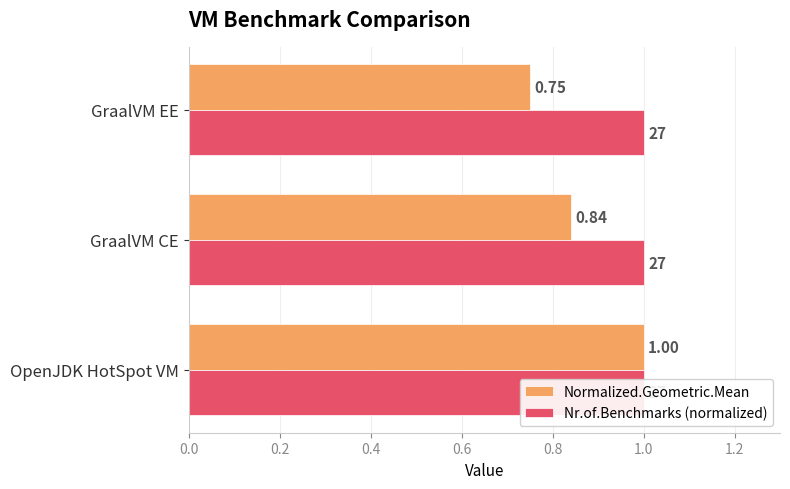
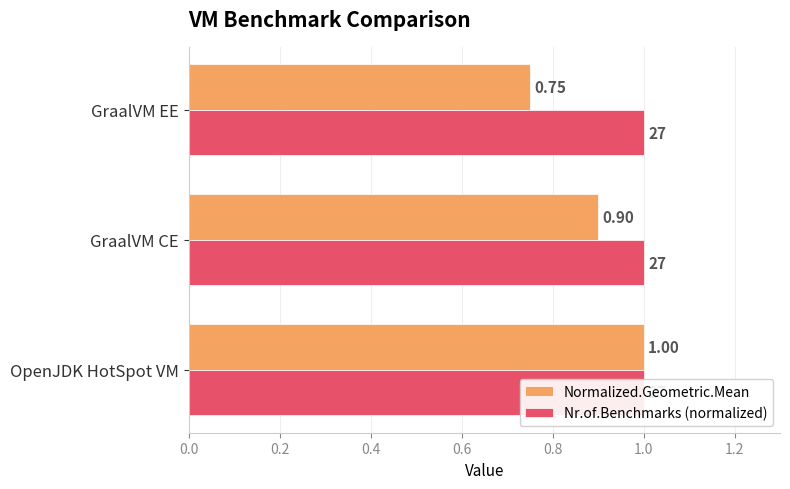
  {
    "Normalized.Geometric.Mean": {
      "GraalVM EE": 0.75,
-     "GraalVM CE": 0.84,
+     "GraalVM CE": 0.90,
      "OpenJDK HotSpot VM": 1.00
    }
  }
